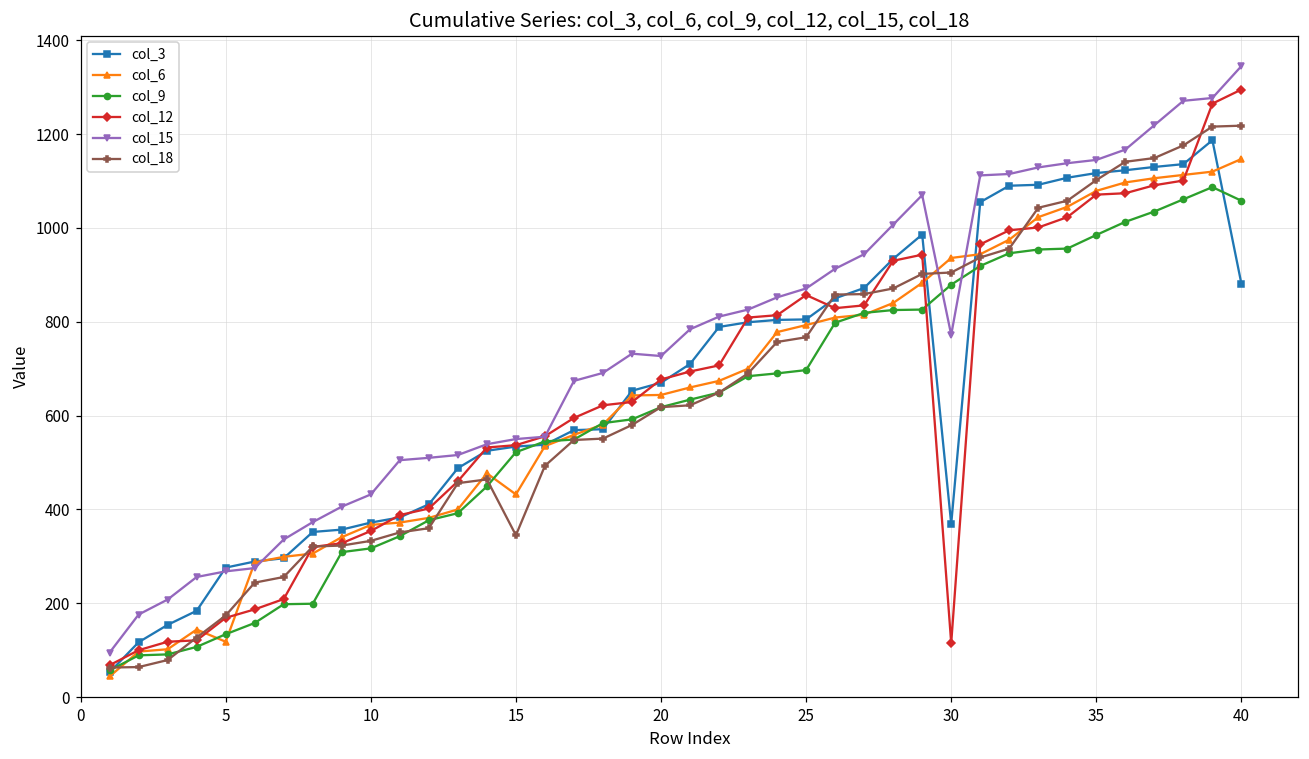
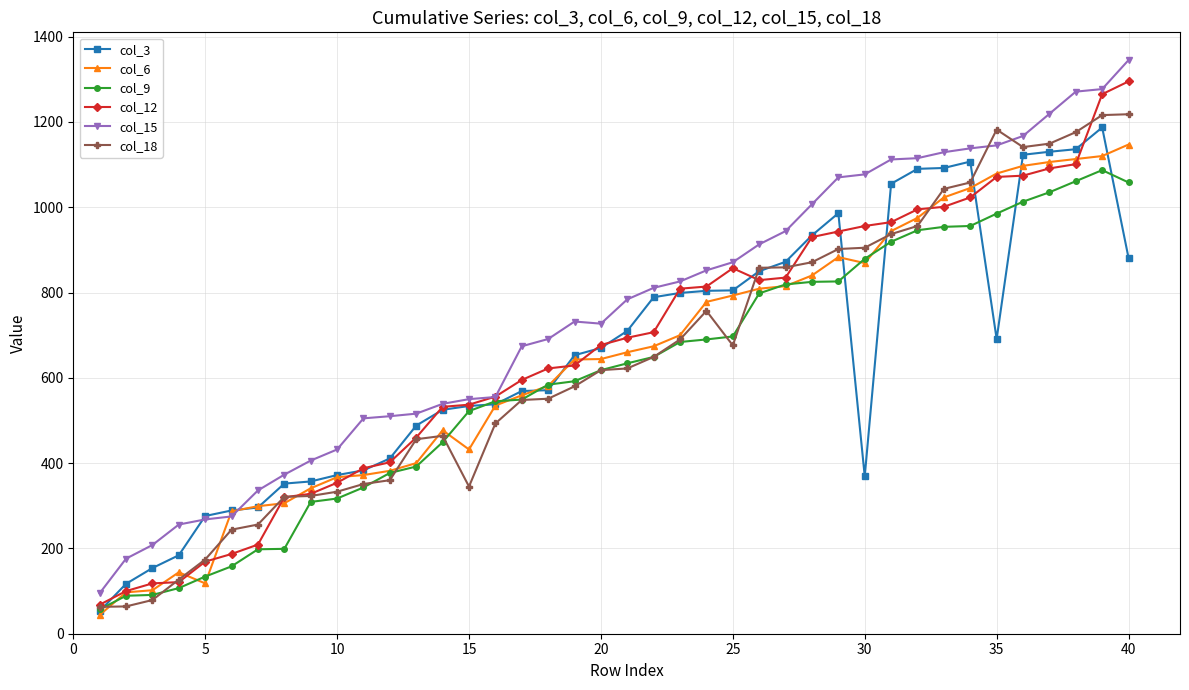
  {
    "col_3": {
      "5": 280,
      "20": 670,
      "25": 810,
      "30": 370,
-     "35": 1120,
+     "35": 690,
      "40": 880
    },
    "col_6": {
      "5": 120,
      "15": 430,
      "20": 640,
      "25": 790,
-     "30": 940,
+     "30": 870,
      "35": 1080,
      "40": 1150
    },
    "col_9": {
      "5": 130,
      "10": 320,
      "15": 520,
      "25": 700,
      "30": 880,
      "35": 990,
      "40": 1060
    },
    "col_12": {
      "10": 350,
      "20": 680,
      "25": 860,
-     "30": 120,
+     "30": 960,
      "35": 1070,
      "40": 1300
    },
    "col_15": {
      "5": 270,
      "10": 430,
      "15": 550,
      "20": 730,
      "25": 870,
-     "30": 770,
+     "30": 1080,
      "35": 1150,
      "40": 1350
    },
    "col_18": {
      "10": 330,
      "15": 350,
-     "25": 770,
+     "25": 680,
      "30": 910,
-     "35": 1100,
+     "35": 1180,
      "40": 1220
    }
  }
